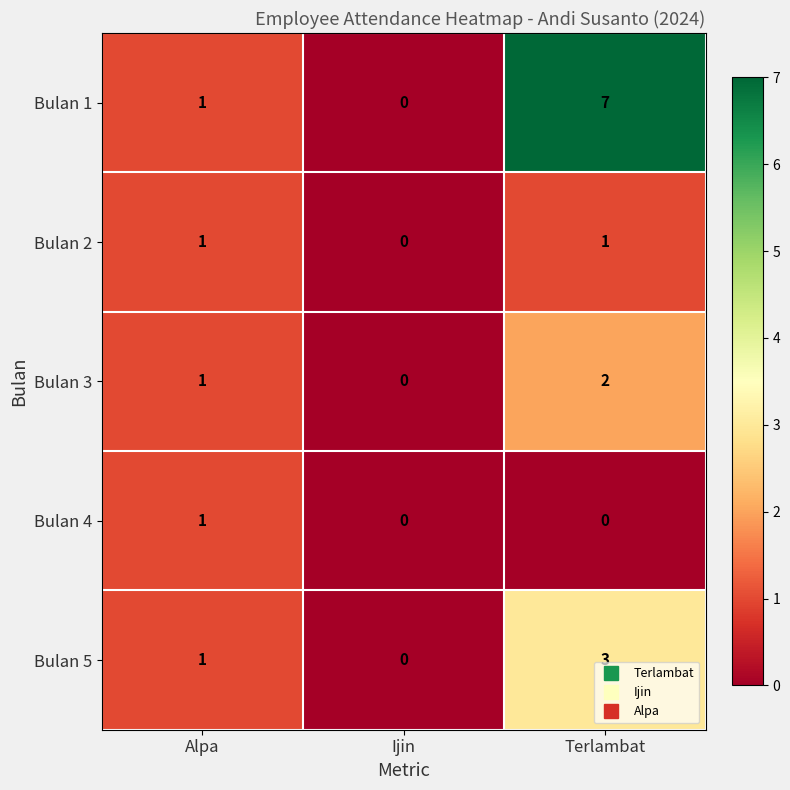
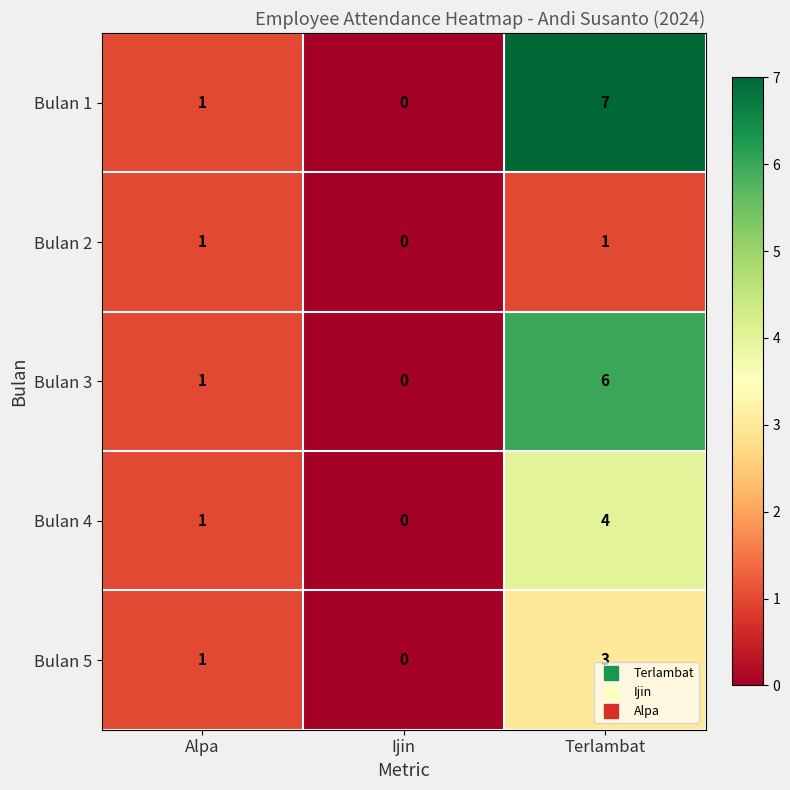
  {
    "Bulan 1": {
      "Alpa": 1,
      "Ijin": 0,
      "Terlambat": 7
    },
    "Bulan 2": {
      "Alpa": 1,
      "Ijin": 0,
      "Terlambat": 1
    },
    "Bulan 3": {
      "Alpa": 1,
      "Ijin": 0,
-     "Terlambat": 2
+     "Terlambat": 6
    },
    "Bulan 4": {
      "Alpa": 1,
      "Ijin": 0,
-     "Terlambat": 0
+     "Terlambat": 4
    },
    "Bulan 5": {
      "Alpa": 1,
      "Ijin": 0
    }
  }
